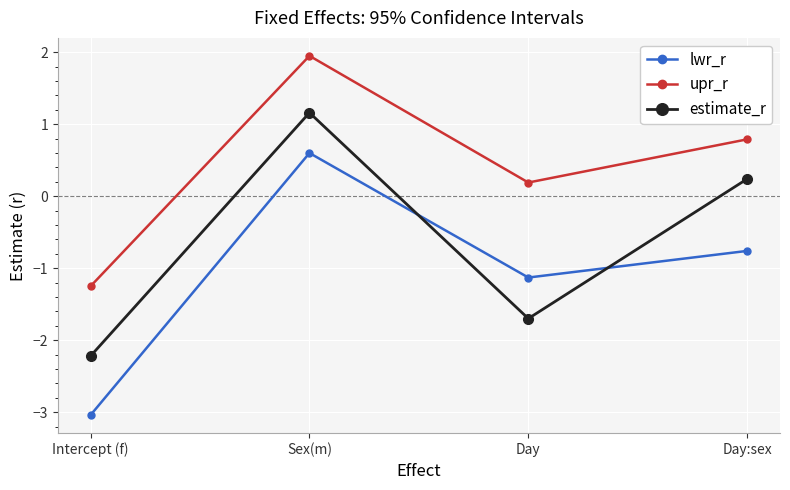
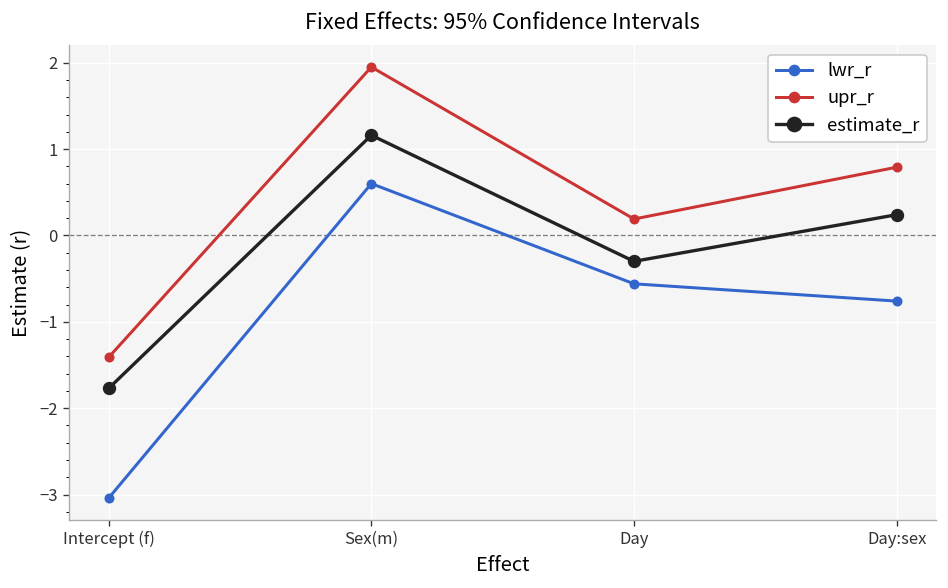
  {
    "lwr_r": {
      "Intercept (f)": -3.0,
      "Sex(m)": 0.6,
-     "Day": -1.1,
+     "Day": -0.6,
      "Day:sex": -0.8
    },
    "upr_r": {
-     "Intercept (f)": -1.3,
+     "Intercept (f)": -1.4,
      "Sex(m)": 2.0,
      "Day": 0.2,
      "Day:sex": 0.8
    },
    "estimate_r": {
-     "Intercept (f)": -2.2,
+     "Intercept (f)": -1.8,
      "Sex(m)": 1.2,
-     "Day": -1.7,
+     "Day": -0.3,
      "Day:sex": 0.2
    }
  }
